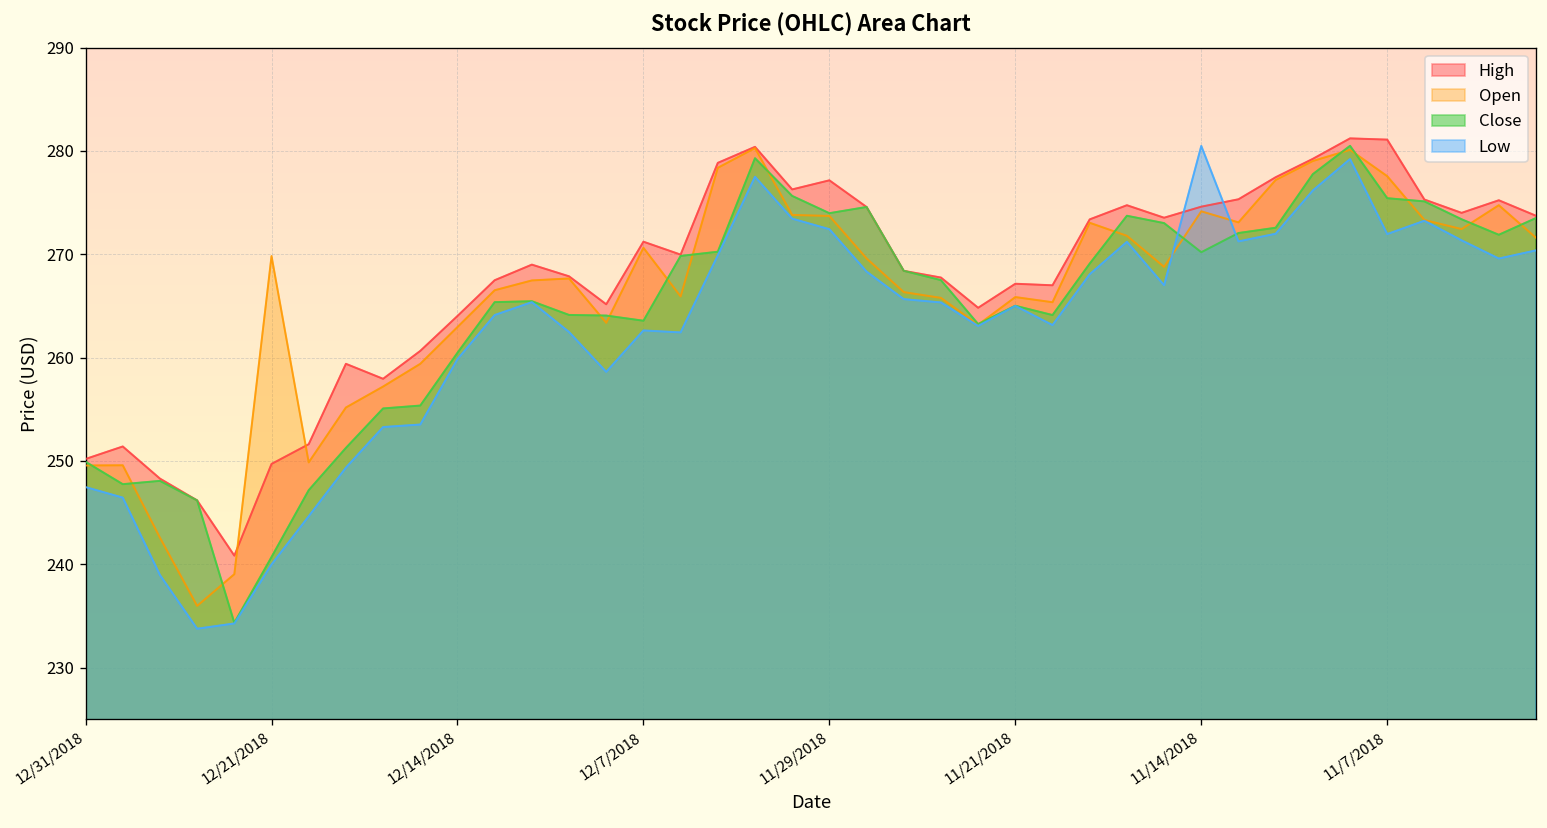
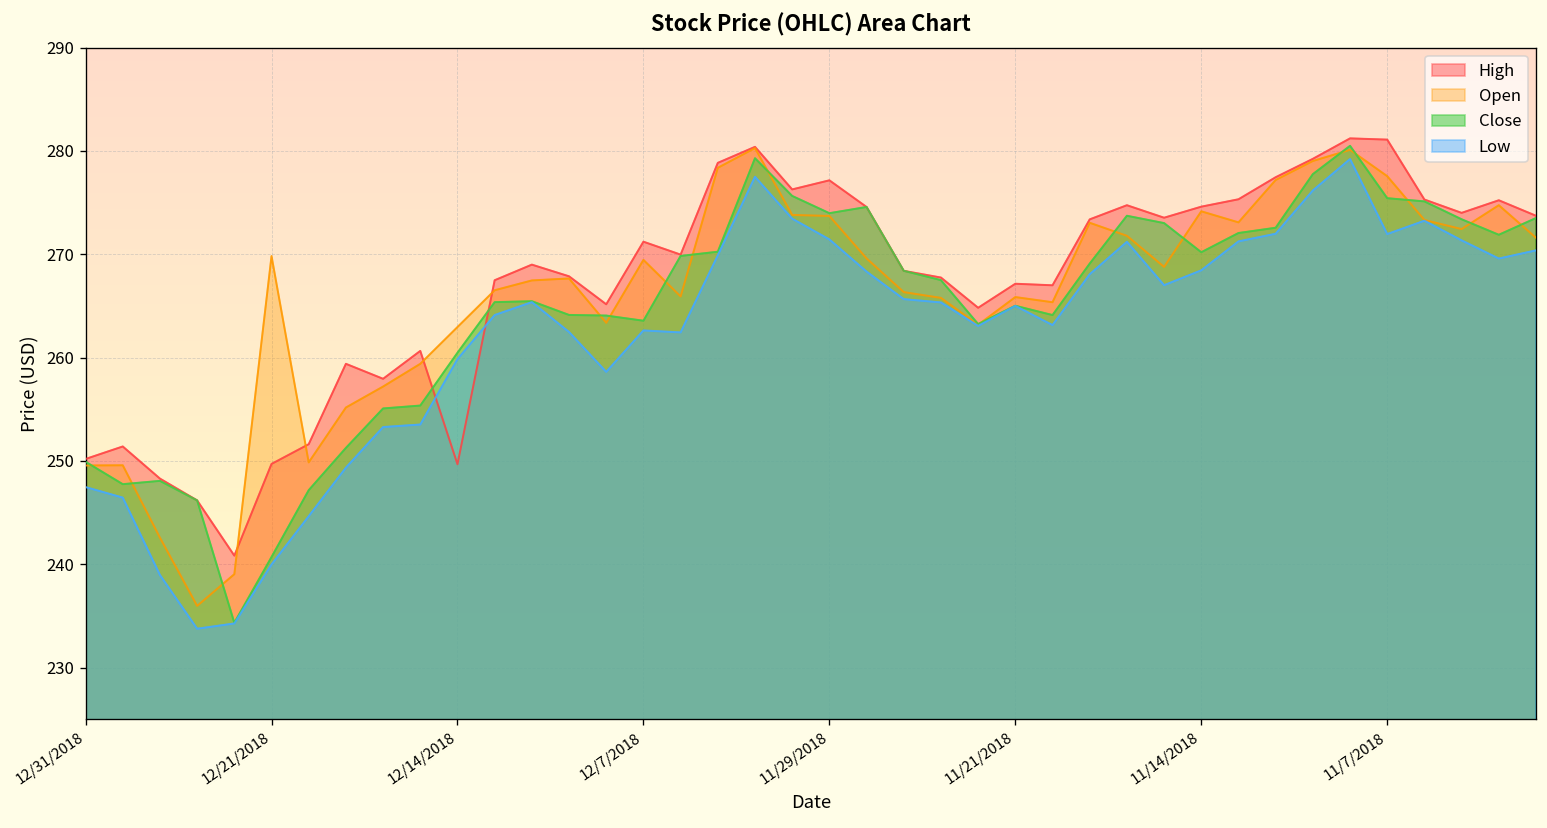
  {
    "High": {
      "12/21/2018": 250,
-     "12/14/2018": 264,
+     "12/14/2018": 250,
      "12/7/2018": 271,
      "11/29/2018": 277,
      "11/21/2018": 267,
      "11/14/2018": 275,
      "11/7/2018": 281
    },
    "Open": {
      "12/31/2018": 250,
      "12/21/2018": 270,
      "12/14/2018": 263,
-     "12/7/2018": 271,
+     "12/7/2018": 269,
      "11/21/2018": 266,
      "11/14/2018": 274,
      "11/7/2018": 278
    },
    "Close": {
      "12/21/2018": 241,
      "12/14/2018": 260,
      "12/7/2018": 264,
      "11/14/2018": 270,
      "11/7/2018": 275
    },
    "Low": {
      "12/31/2018": 247,
      "12/21/2018": 240,
      "12/14/2018": 260,
      "12/7/2018": 263,
-     "11/29/2018": 272,
-     "11/14/2018": 280,
+     "11/29/2018": 271,
+     "11/14/2018": 268,
      "11/7/2018": 272
    }
  }
